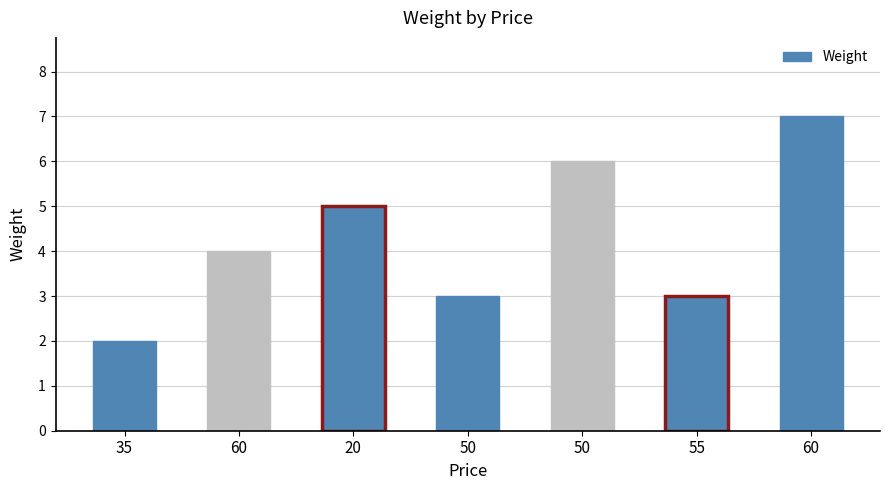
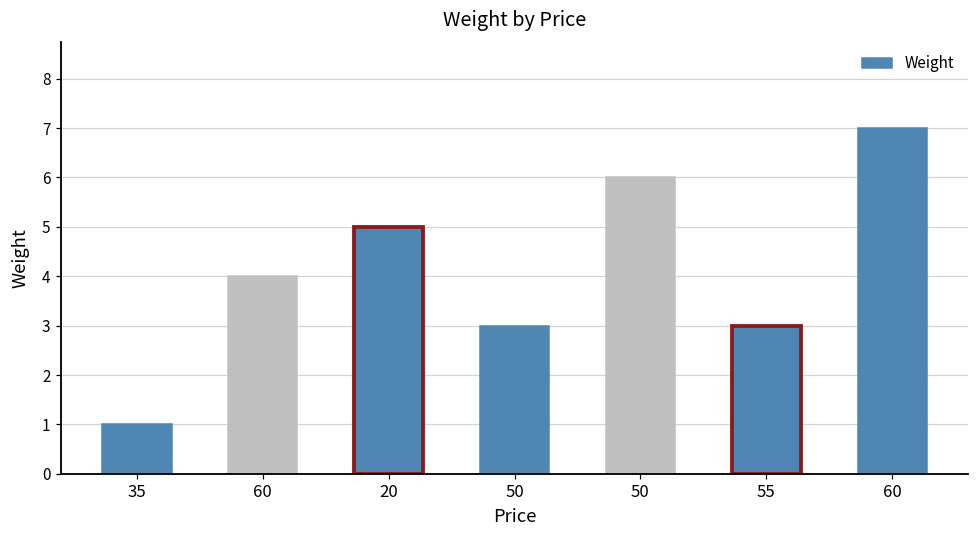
  {
-   "35": 2,
+   "35": 1,
    "20": 5,
    "55": 3
  }
